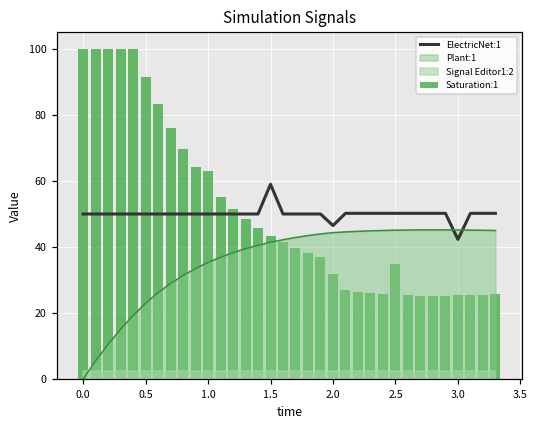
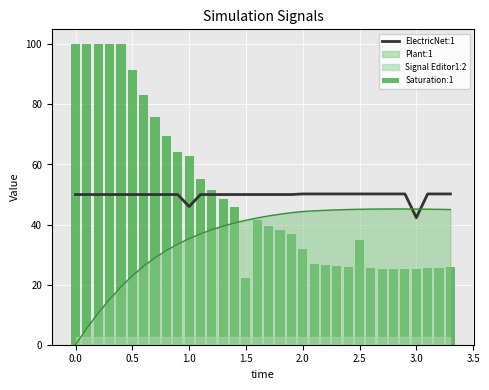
  {
    "ElectricNet:1": {
      "0.0": 50,
      "0.5": 50,
-     "1.0": 50,
-     "1.5": 59,
-     "2.0": 47,
+     "1.0": 46,
+     "1.5": 50,
+     "2.0": 50,
      "2.5": 50,
      "3.0": 42
    },
    "Saturation:1": {
      "0.0": 100,
      "0.5": 91,
      "1.0": 63,
-     "1.5": 43,
+     "1.5": 22,
      "2.0": 32,
      "2.5": 35,
      "3.0": 25
    }
  }
